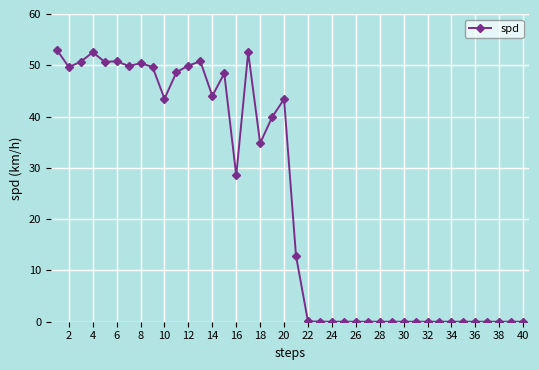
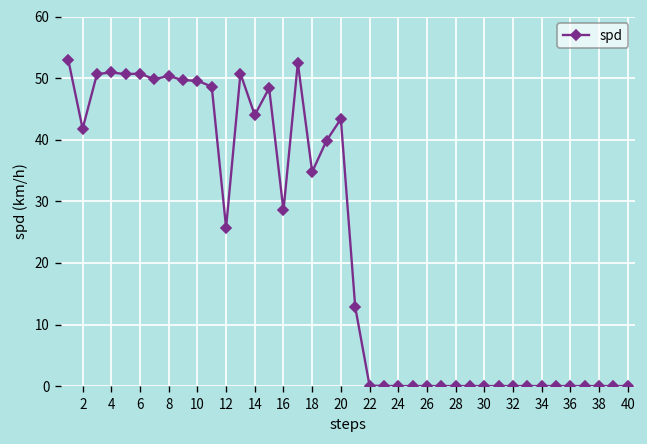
  {
-   "2": 50,
-   "4": 53,
+   "2": 42,
+   "4": 51,
    "6": 51,
    "8": 50,
-   "10": 43,
-   "12": 50,
+   "10": 50,
+   "12": 26,
    "14": 44,
    "16": 29,
    "18": 35,
    "20": 43,
    "22": 0,
    "24": 0,
    "26": 0,
    "28": 0,
    "30": 0,
    "32": 0,
    "34": 0,
    "36": 0,
    "38": 0,
    "40": 0
  }
